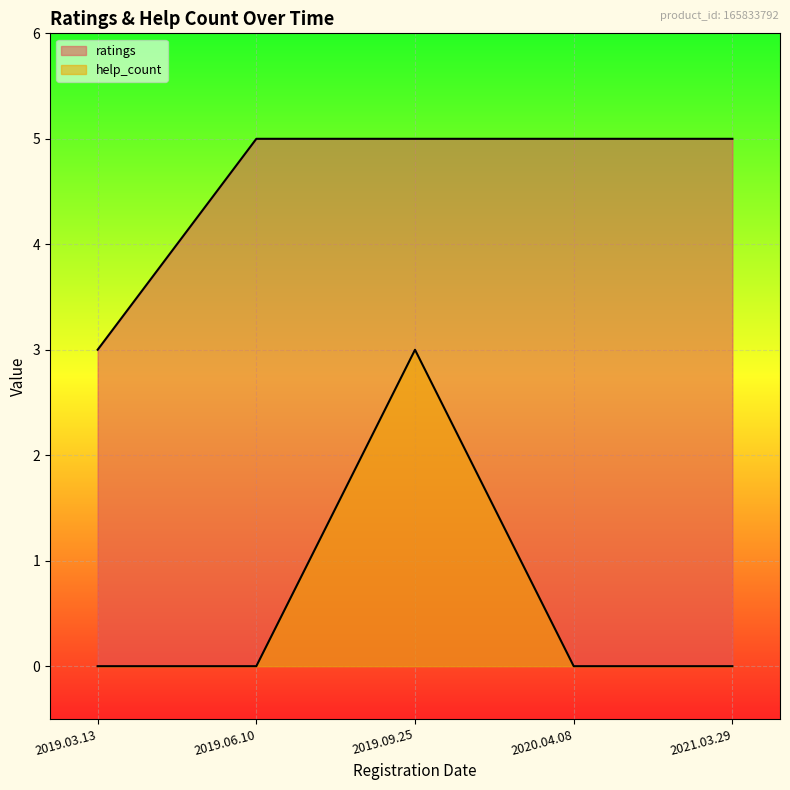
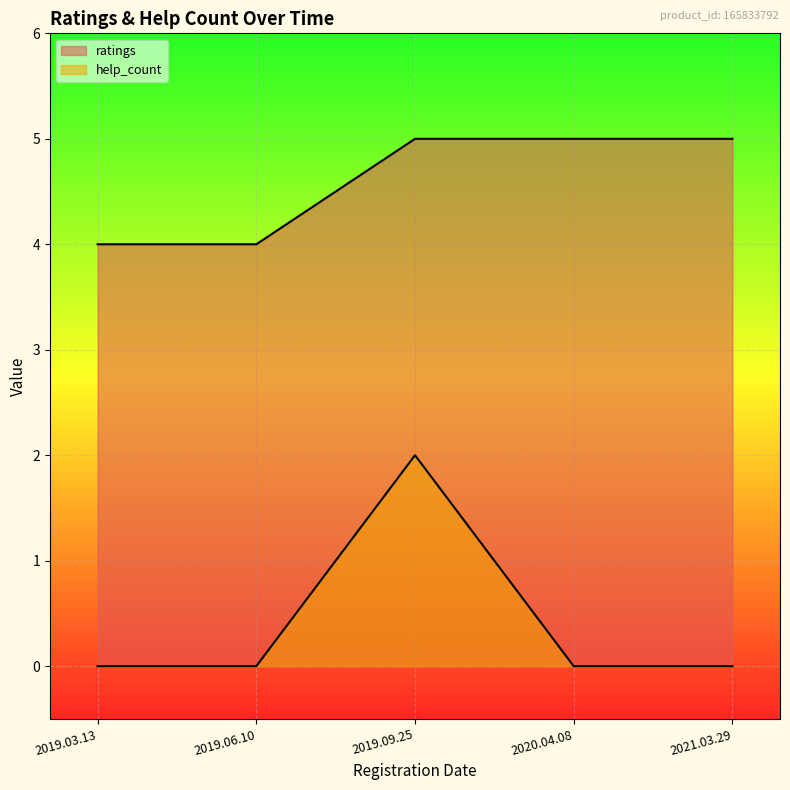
  {
    "ratings": {
-     "2019.03.13": 3,
-     "2019.06.10": 5,
+     "2019.03.13": 4,
+     "2019.06.10": 4,
      "2019.09.25": 5,
      "2020.04.08": 5,
      "2021.03.29": 5
    },
    "help_count": {
      "2019.03.13": 0,
      "2019.06.10": 0,
-     "2019.09.25": 3,
+     "2019.09.25": 2,
      "2020.04.08": 0,
      "2021.03.29": 0
    }
  }
